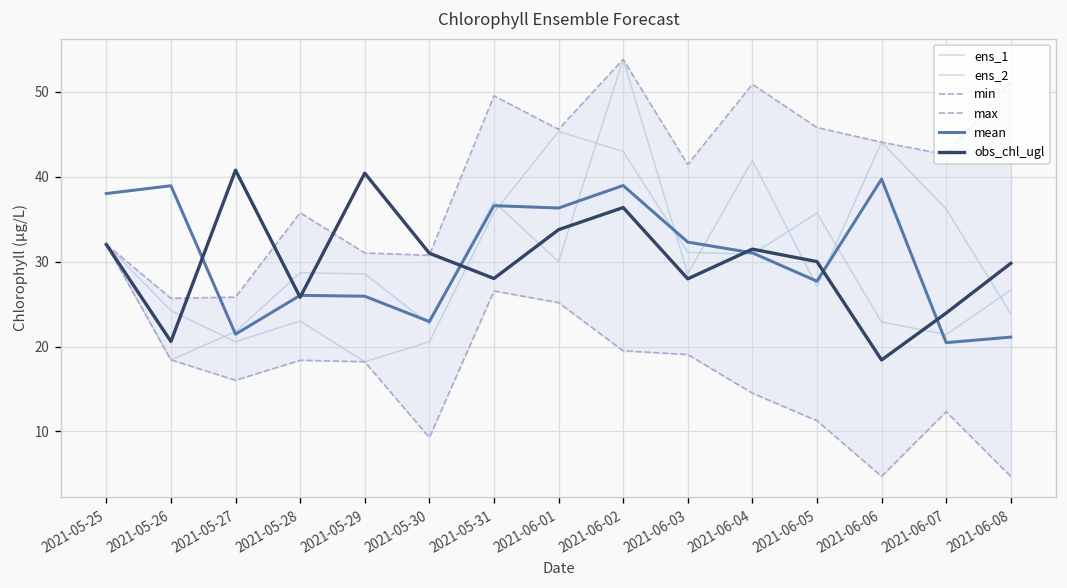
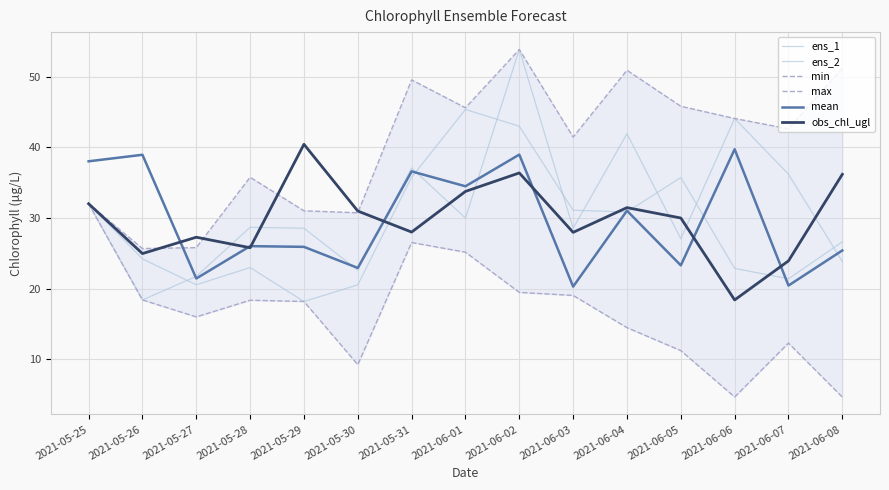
  {
    "mean": {
      "2021-05-25": 38,
      "2021-05-26": 39,
      "2021-05-29": 26,
      "2021-05-31": 37,
-     "2021-06-01": 36,
+     "2021-06-01": 34,
      "2021-06-02": 39,
-     "2021-06-03": 32,
-     "2021-06-05": 28,
+     "2021-06-03": 20,
+     "2021-06-05": 23,
      "2021-06-06": 40,
      "2021-06-07": 20,
-     "2021-06-08": 21
+     "2021-06-08": 25
    },
    "obs_chl_ugl": {
-     "2021-05-26": 21,
-     "2021-05-27": 41,
+     "2021-05-26": 25,
+     "2021-05-27": 27,
      "2021-05-29": 40,
      "2021-05-31": 28,
      "2021-06-01": 34,
      "2021-06-02": 36,
      "2021-06-03": 28,
      "2021-06-04": 31,
      "2021-06-05": 30,
      "2021-06-06": 18,
      "2021-06-07": 24,
-     "2021-06-08": 30
+     "2021-06-08": 36
    }
  }
